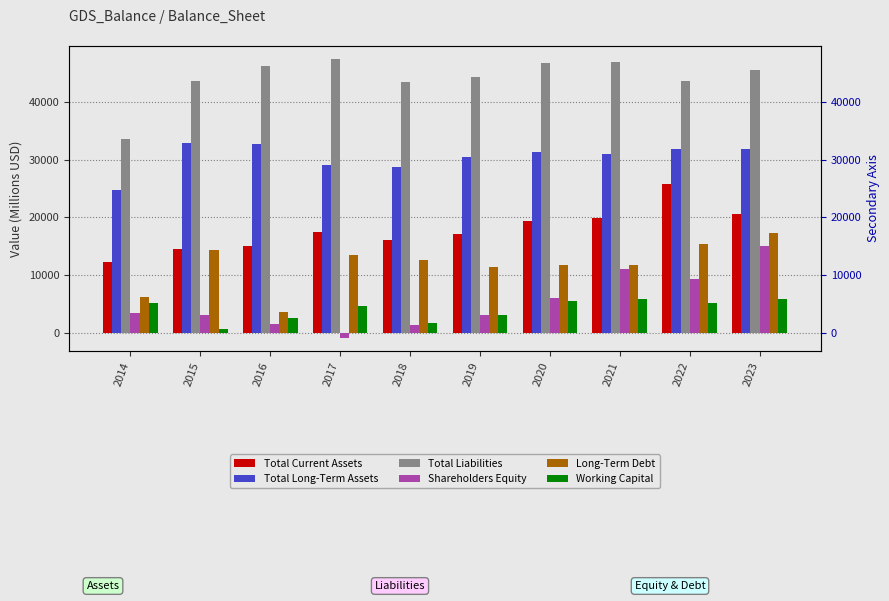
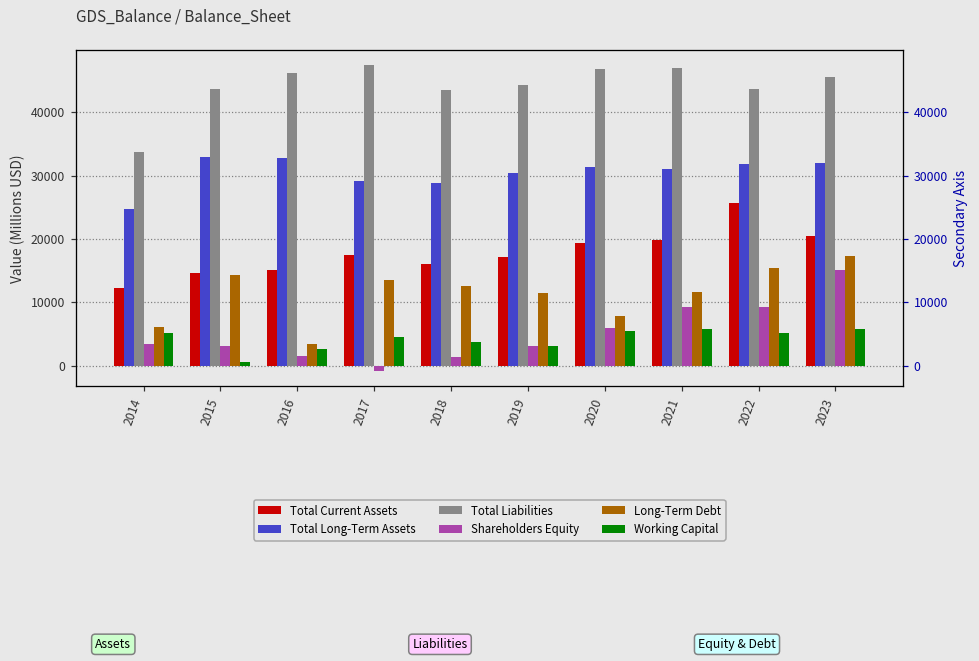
  {
    "Total Current Assets": {
      "2014": 12000,
      "2015": 15000,
      "2016": 15000,
      "2017": 18000,
      "2018": 16000,
      "2019": 17000,
      "2020": 19000,
      "2021": 20000,
      "2022": 26000,
      "2023": 21000
    },
    "Total Long-Term Assets": {
      "2014": 25000,
      "2015": 33000,
      "2016": 33000,
      "2017": 29000,
      "2018": 29000,
      "2019": 30000,
      "2020": 31000,
      "2021": 31000,
      "2022": 32000,
      "2023": 32000
    },
    "Total Liabilities": {
      "2014": 34000,
      "2015": 44000,
      "2016": 46000,
      "2017": 47000,
      "2018": 43000,
      "2019": 44000,
      "2020": 47000,
      "2021": 47000,
      "2022": 44000,
      "2023": 46000
    },
    "Shareholders Equity": {
      "2014": 3000,
      "2015": 3000,
      "2016": 2000,
      "2017": -1000,
      "2018": 1000,
      "2019": 3000,
      "2020": 6000,
-     "2021": 11000,
+     "2021": 9000,
      "2022": 9000,
      "2023": 15000
    },
    "Long-Term Debt": {
      "2014": 6000,
      "2015": 14000,
      "2016": 4000,
      "2017": 14000,
      "2018": 13000,
      "2019": 11000,
-     "2020": 12000,
+     "2020": 8000,
      "2021": 12000,
      "2022": 15000,
      "2023": 17000
    },
    "Working Capital": {
      "2014": 5000,
      "2015": 1000,
      "2016": 3000,
      "2017": 5000,
-     "2018": 2000,
+     "2018": 4000,
      "2019": 3000,
      "2020": 5000,
      "2021": 6000,
      "2022": 5000,
      "2023": 6000
    }
  }
